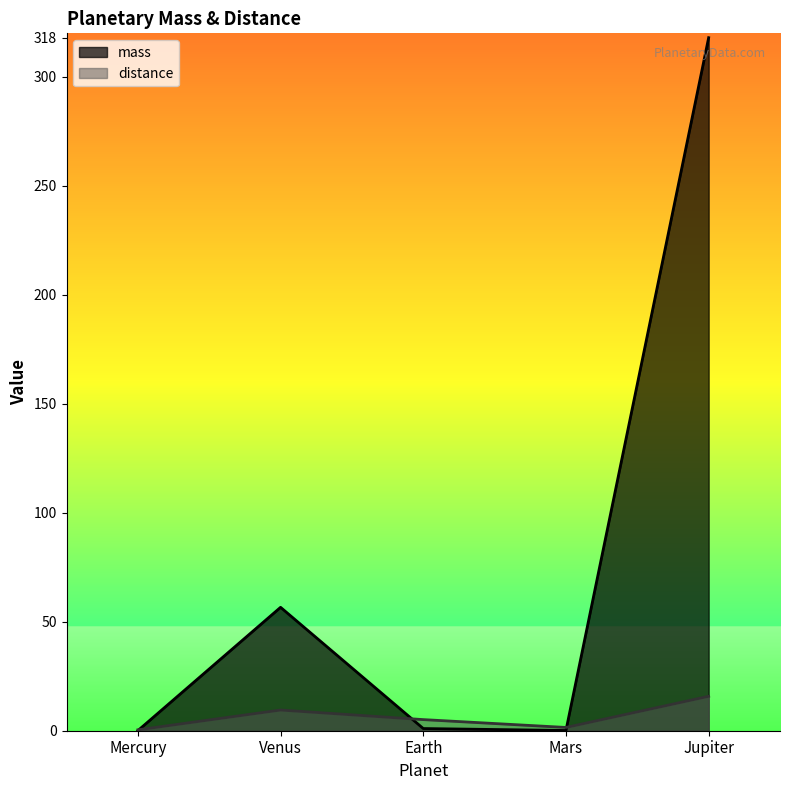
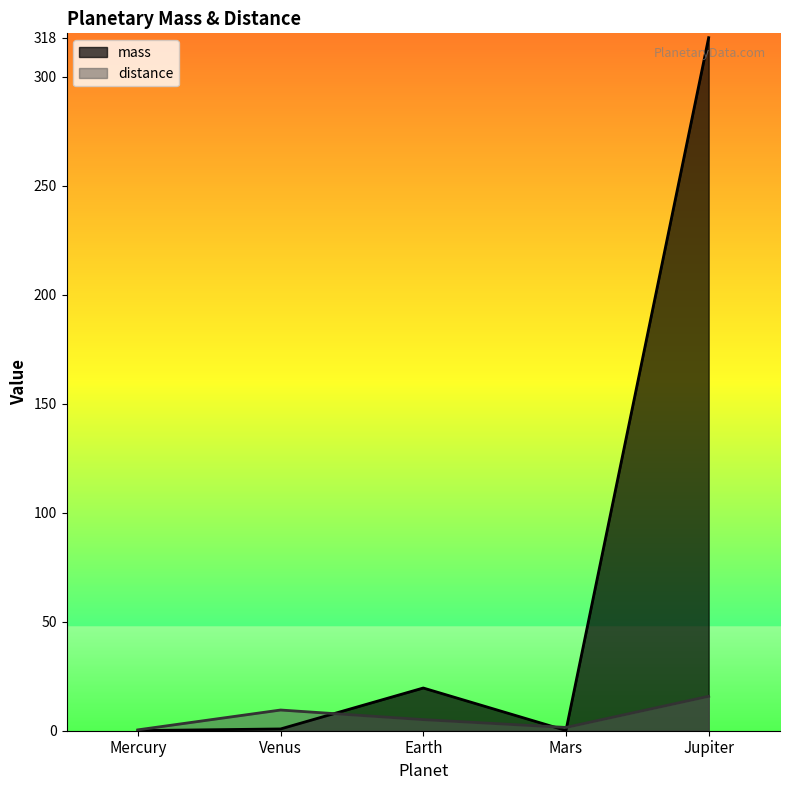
  {
    "mass": {
-     "Venus": 57,
-     "Earth": 1,
+     "Venus": 1,
+     "Earth": 20,
      "Mars": 0,
      "Jupiter": 318
    },
    "distance": {
      "Venus": 10,
      "Earth": 5,
      "Mars": 2,
      "Jupiter": 16
    }
  }
